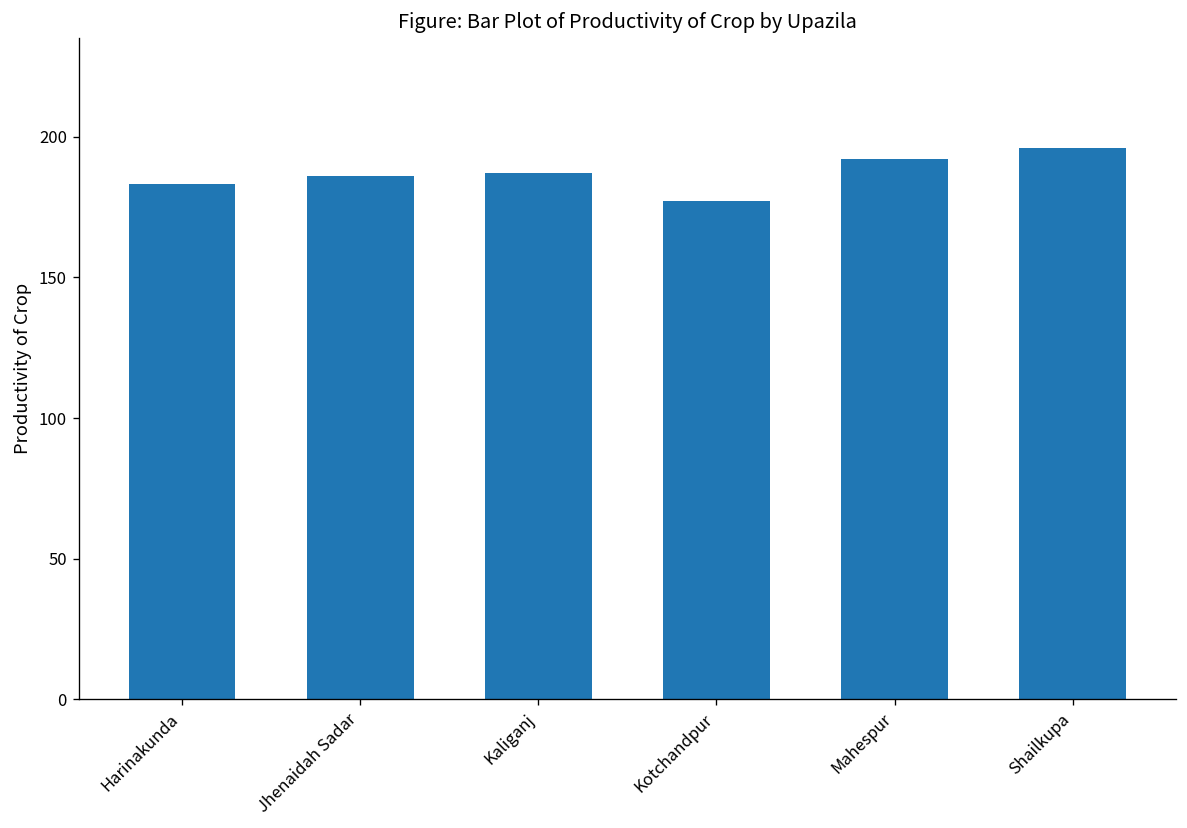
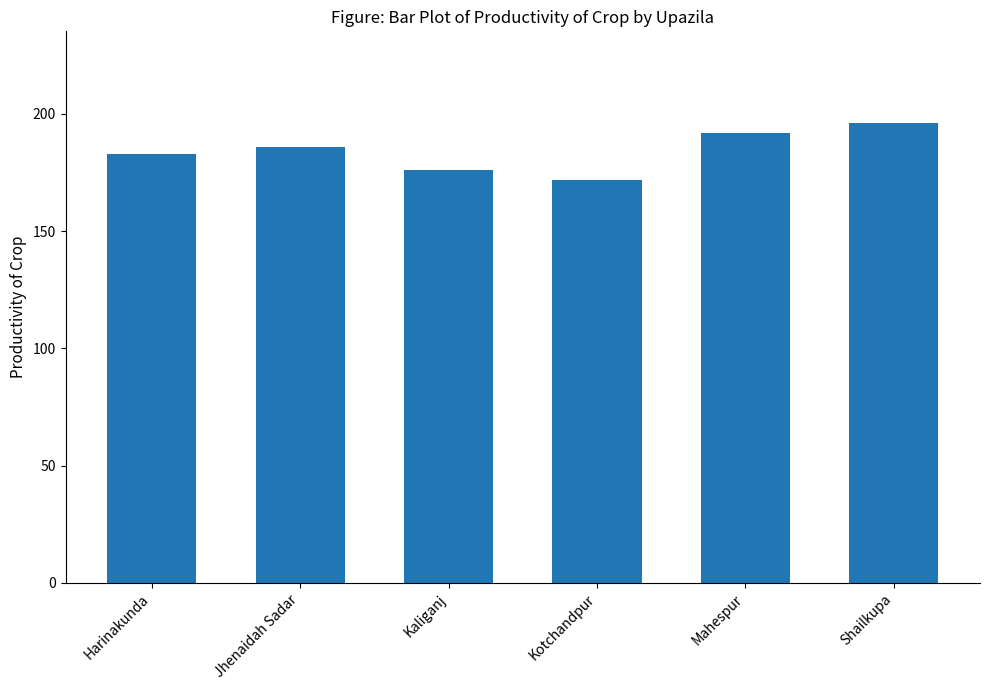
  {
    "Harinakunda": 183,
    "Jhenaidah Sadar": 186,
-   "Kaliganj": 187,
-   "Kotchandpur": 177,
+   "Kaliganj": 176,
+   "Kotchandpur": 172,
    "Mahespur": 192,
    "Shailkupa": 196
  }
